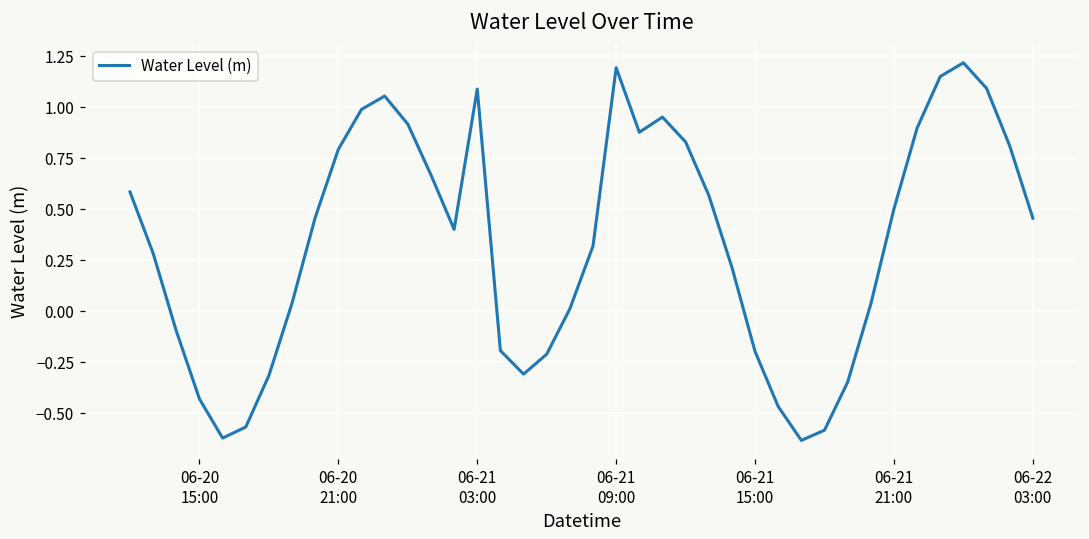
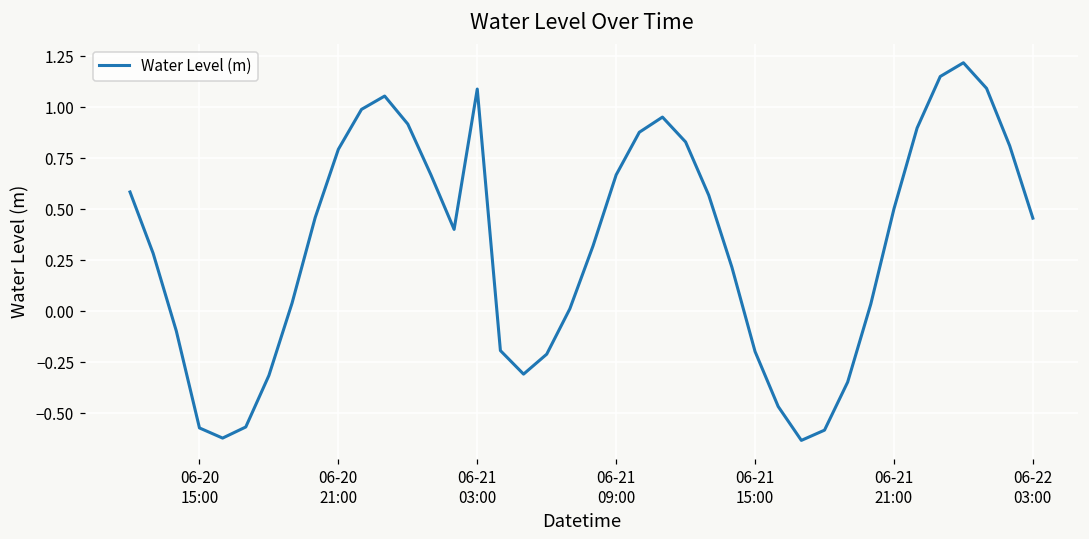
  {
-   "06-20 15:00": -0.43,
+   "06-20 15:00": -0.57,
    "06-20 21:00": 0.79,
    "06-21 03:00": 1.09,
-   "06-21 09:00": 1.19,
+   "06-21 09:00": 0.67,
    "06-21 15:00": -0.20,
    "06-21 21:00": 0.50,
    "06-22 03:00": 0.46
  }
